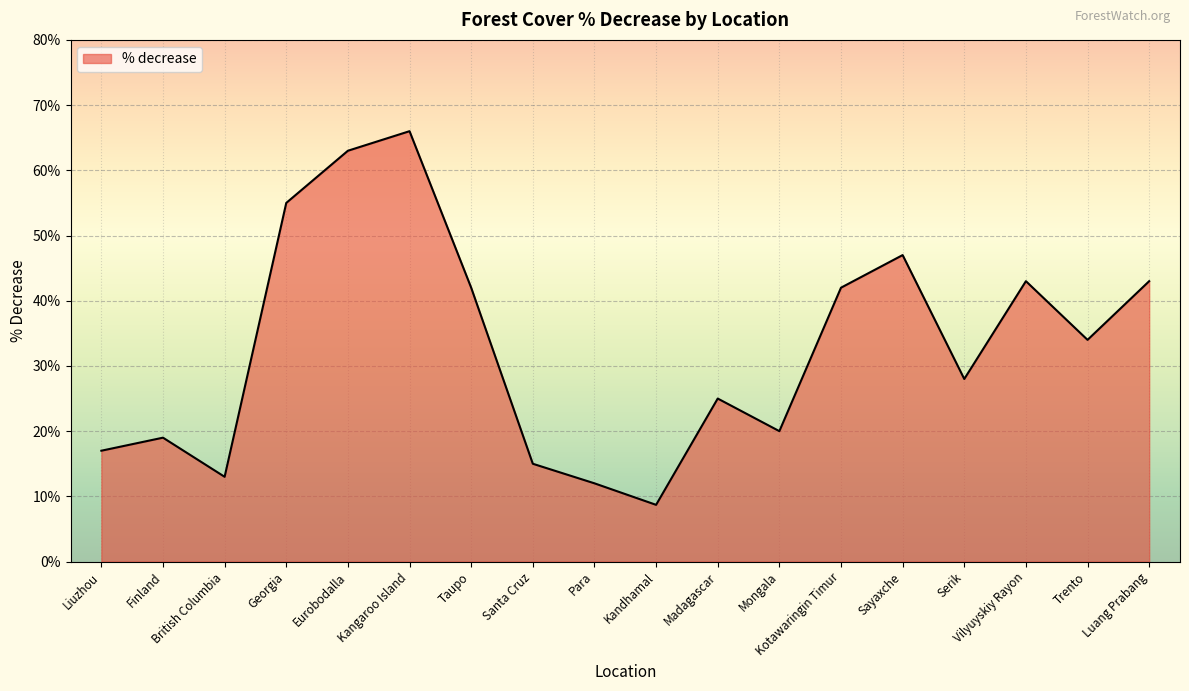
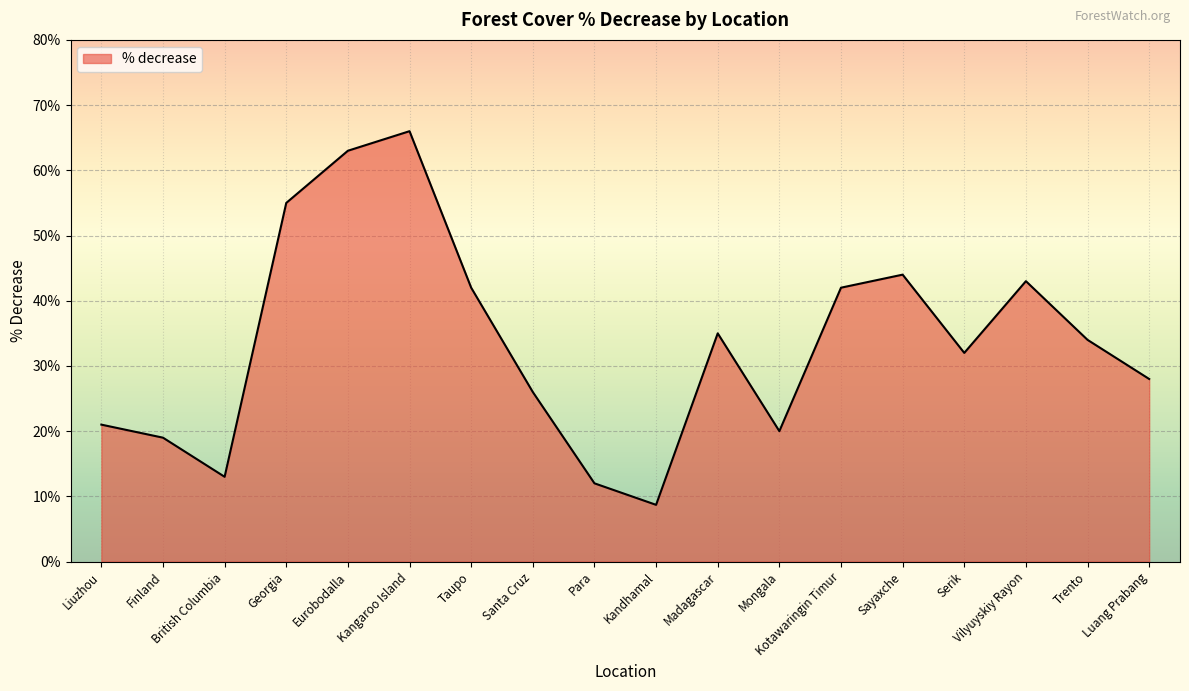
  {
-   "Liuzhou": "17%",
+   "Liuzhou": "21%",
    "Finland": "19%",
    "British Columbia": "13%",
    "Georgia": "55%",
    "Eurobodalla": "63%",
    "Kangaroo Island": "66%",
    "Taupo": "42%",
-   "Santa Cruz": "15%",
+   "Santa Cruz": "26%",
    "Para": "12%",
    "Kandhamal": "9%",
-   "Madagascar": "25%",
+   "Madagascar": "35%",
    "Mongala": "20%",
    "Kotawaringin Timur": "42%",
-   "Sayaxche": "47%",
-   "Serik": "28%",
+   "Sayaxche": "44%",
+   "Serik": "32%",
    "Vilyuyskiy Rayon": "43%",
    "Trento": "34%",
-   "Luang Prabang": "43%"
+   "Luang Prabang": "28%"
  }
